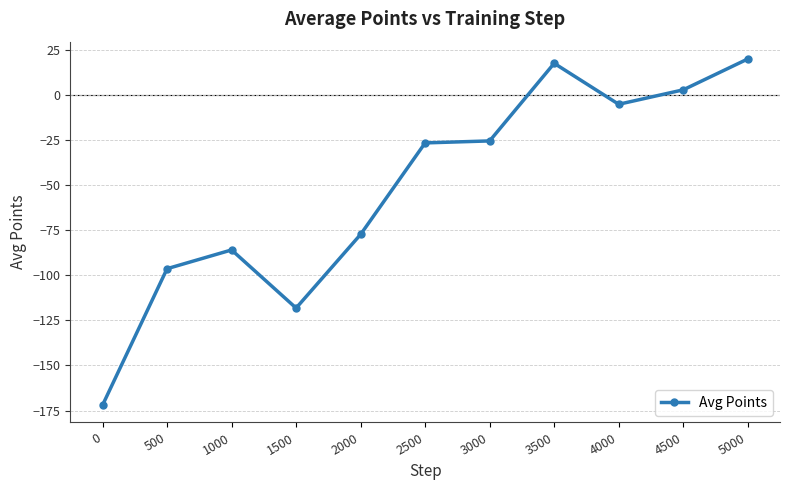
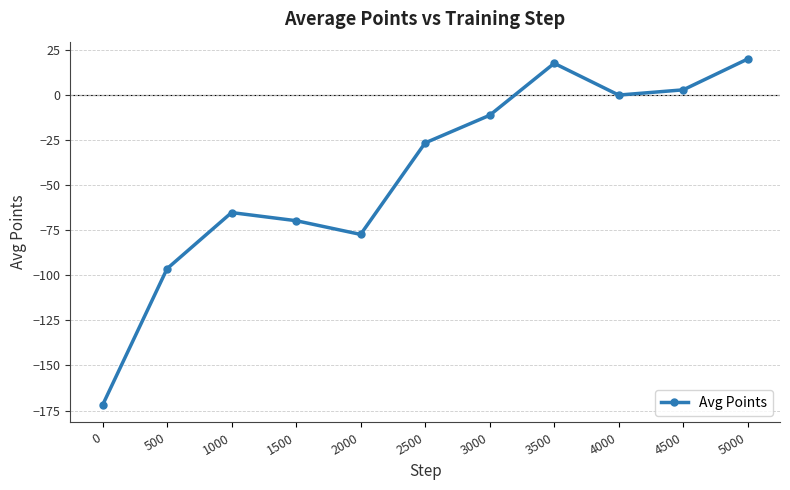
  {
    "0": -172,
    "500": -96,
-   "1000": -86,
-   "1500": -118,
+   "1000": -65,
+   "1500": -70,
    "2000": -77,
    "2500": -27,
-   "3000": -26,
+   "3000": -11,
    "3500": 17,
-   "4000": -5,
+   "4000": 0,
    "4500": 3,
    "5000": 20
  }
